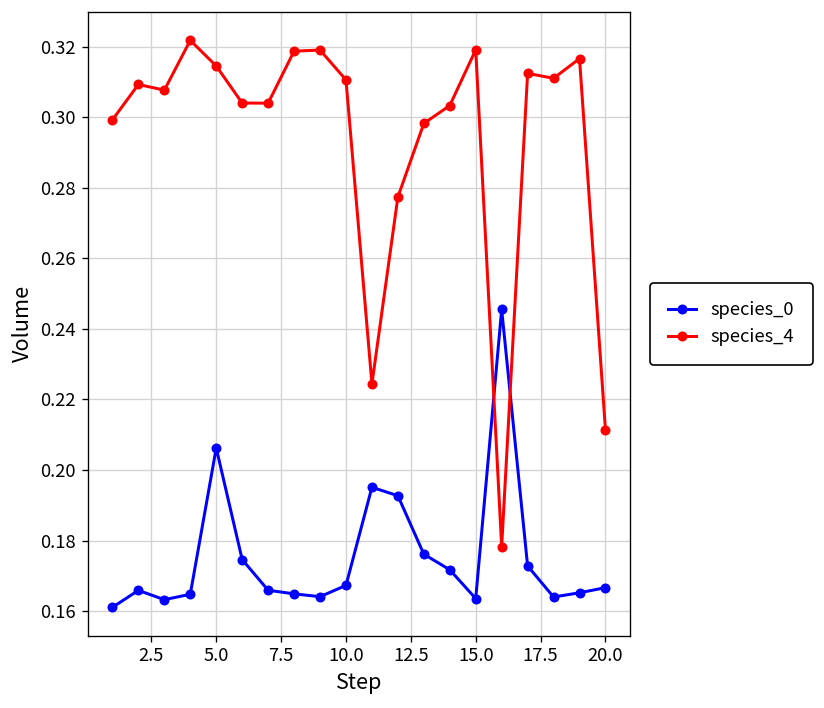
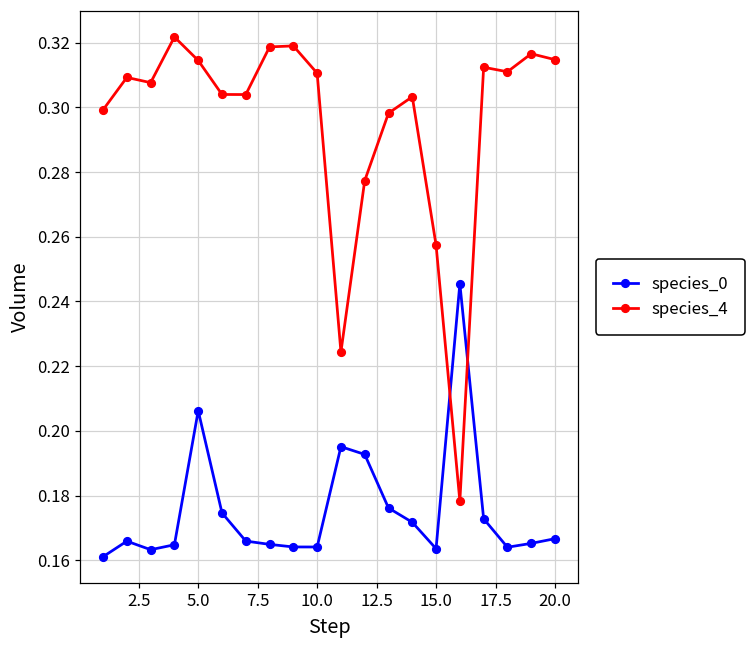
  {
    "species_0": {
      "5.0": 0.206,
-     "10.0": 0.167,
+     "10.0": 0.164,
      "15.0": 0.164,
      "20.0": 0.167
    },
    "species_4": {
      "5.0": 0.315,
      "10.0": 0.311,
-     "15.0": 0.319,
-     "20.0": 0.211
+     "15.0": 0.257,
+     "20.0": 0.315
    }
  }
